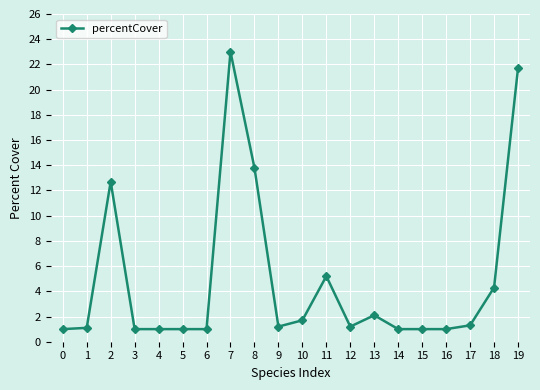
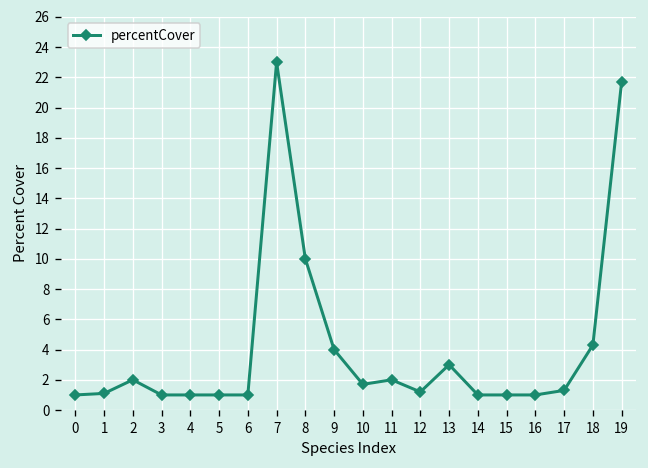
  {
    "0": 1.0,
    "1": 1.1,
-   "2": 12.7,
+   "2": 2.0,
    "3": 1.0,
    "4": 1.0,
    "5": 1.0,
    "6": 1.0,
    "7": 23.0,
-   "8": 13.8,
-   "9": 1.2,
+   "8": 10.0,
+   "9": 4.0,
    "10": 1.7,
-   "11": 5.2,
+   "11": 2.0,
    "12": 1.2,
-   "13": 2.1,
+   "13": 3.0,
    "14": 1.0,
    "15": 1.0,
    "16": 1.0,
    "17": 1.3,
    "18": 4.3,
    "19": 21.7
  }
